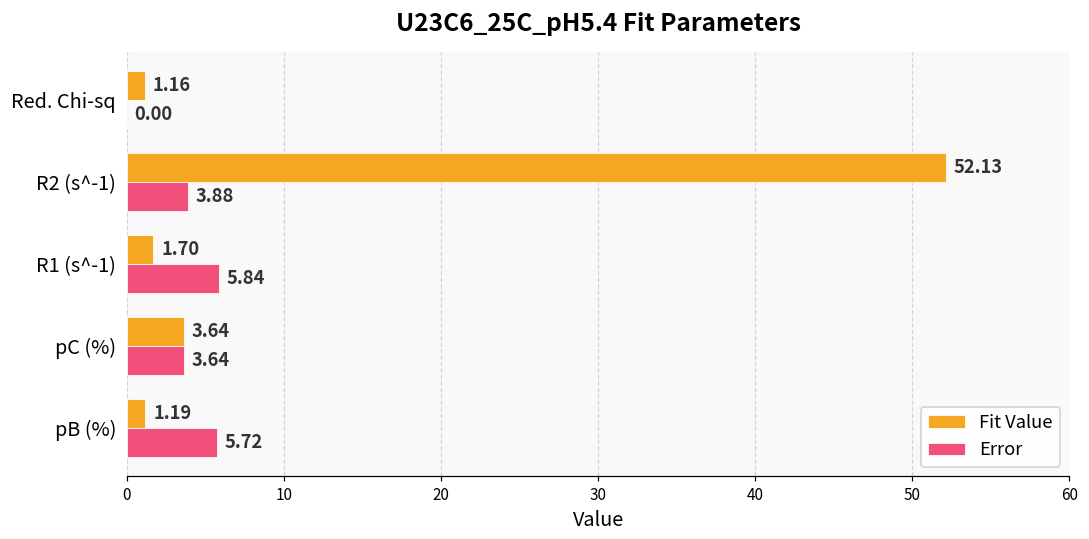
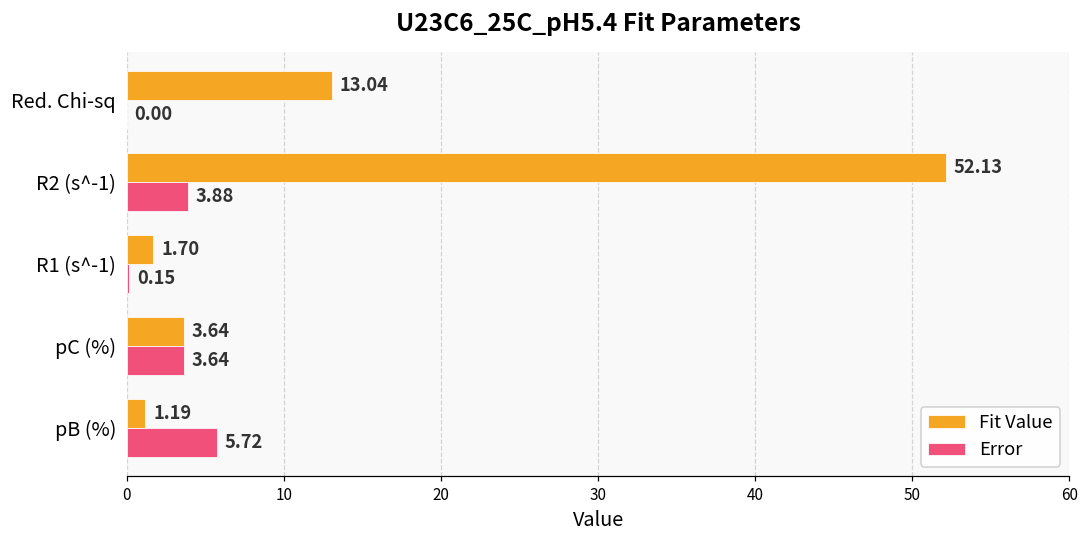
  {
    "Fit Value": {
-     "Red. Chi-sq": 1.16,
+     "Red. Chi-sq": 13.04,
      "R2 (s^-1)": 52.13,
      "R1 (s^-1)": 1.70,
      "pC (%)": 3.64,
      "pB (%)": 1.19
    },
    "Error": {
      "Red. Chi-sq": 0.00,
      "R2 (s^-1)": 3.88,
-     "R1 (s^-1)": 5.84,
+     "R1 (s^-1)": 0.15,
      "pC (%)": 3.64,
      "pB (%)": 5.72
    }
  }
